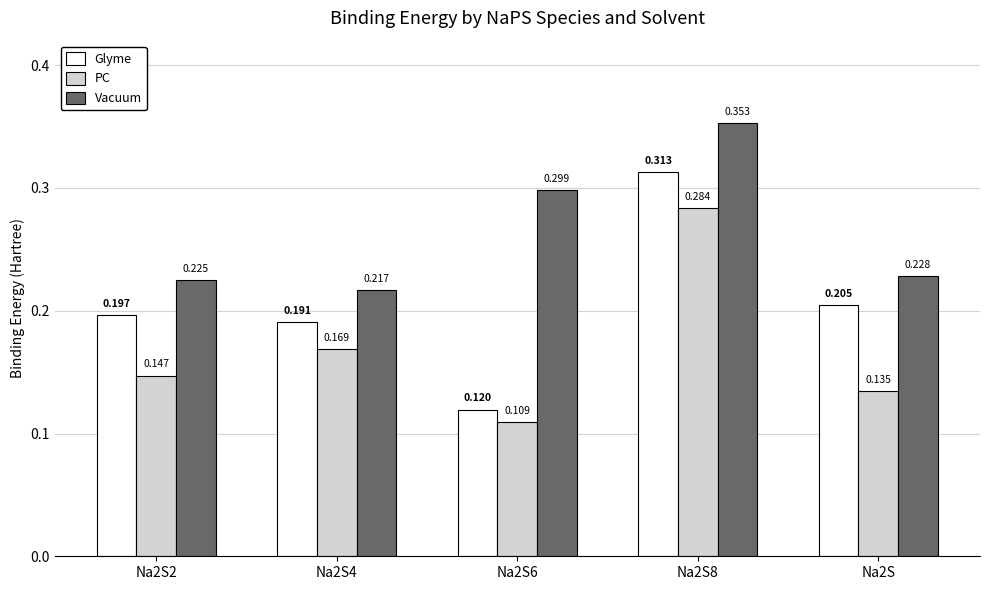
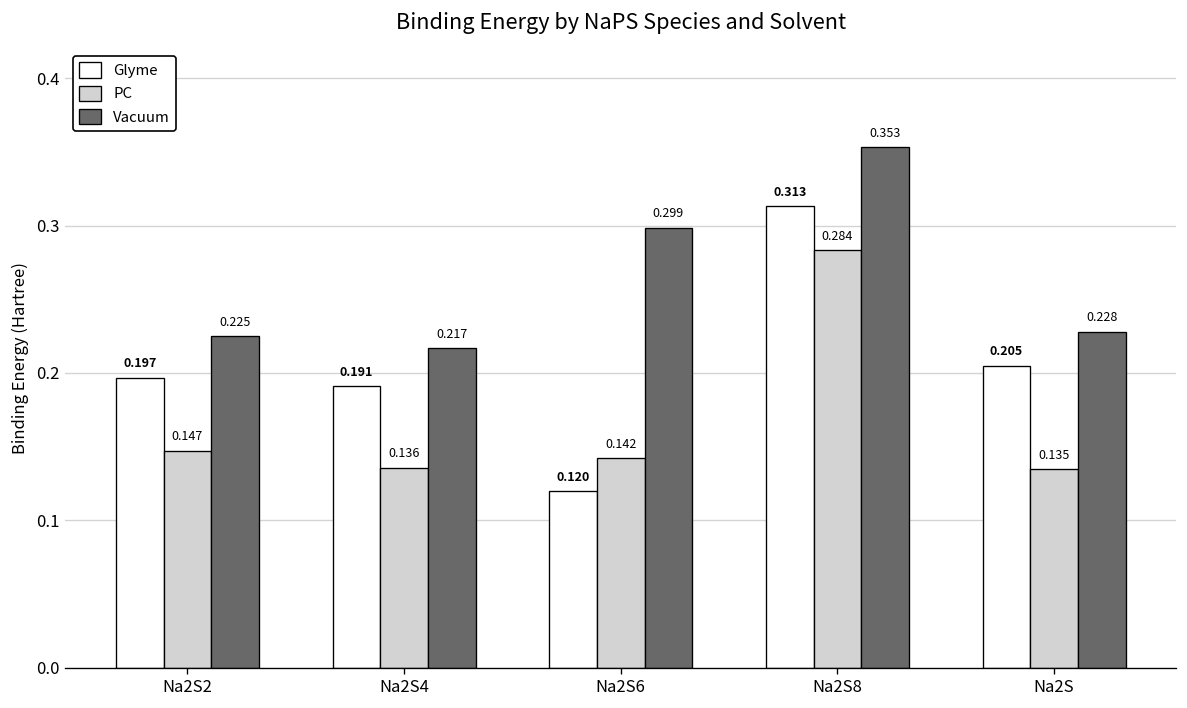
  {
    "Glyme": {
      "Na2S2": 0.197,
      "Na2S4": 0.191,
      "Na2S6": 0.120,
      "Na2S8": 0.313,
      "Na2S": 0.205
    },
    "PC": {
      "Na2S2": 0.147,
-     "Na2S4": 0.169,
-     "Na2S6": 0.109,
+     "Na2S4": 0.136,
+     "Na2S6": 0.142,
      "Na2S8": 0.284,
      "Na2S": 0.135
    },
    "Vacuum": {
      "Na2S2": 0.225,
      "Na2S4": 0.217,
      "Na2S6": 0.299,
      "Na2S8": 0.353,
      "Na2S": 0.228
    }
  }
